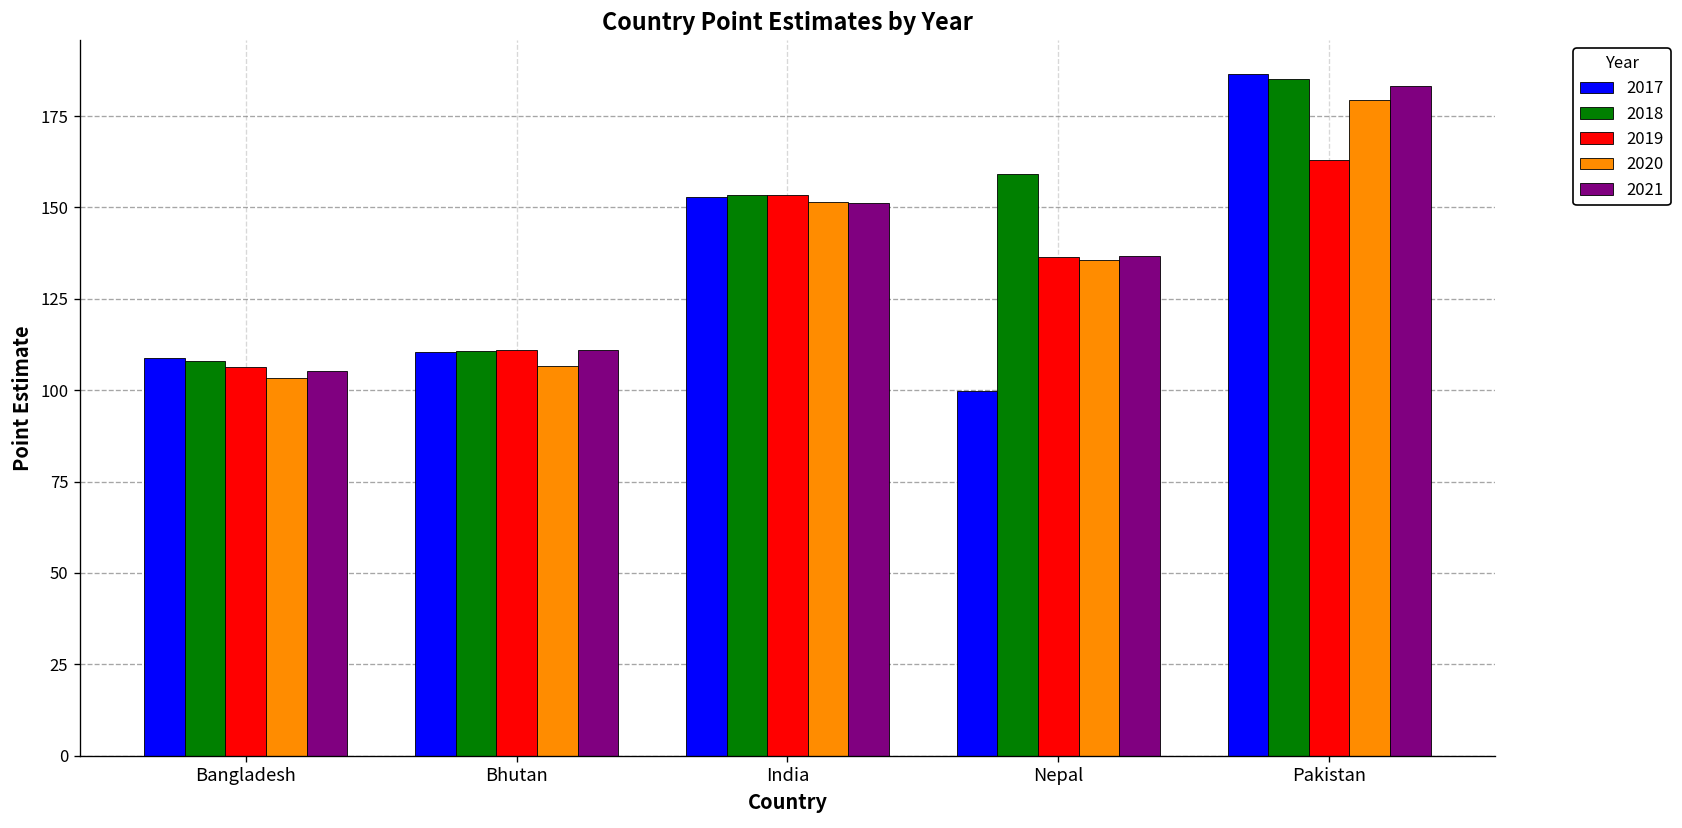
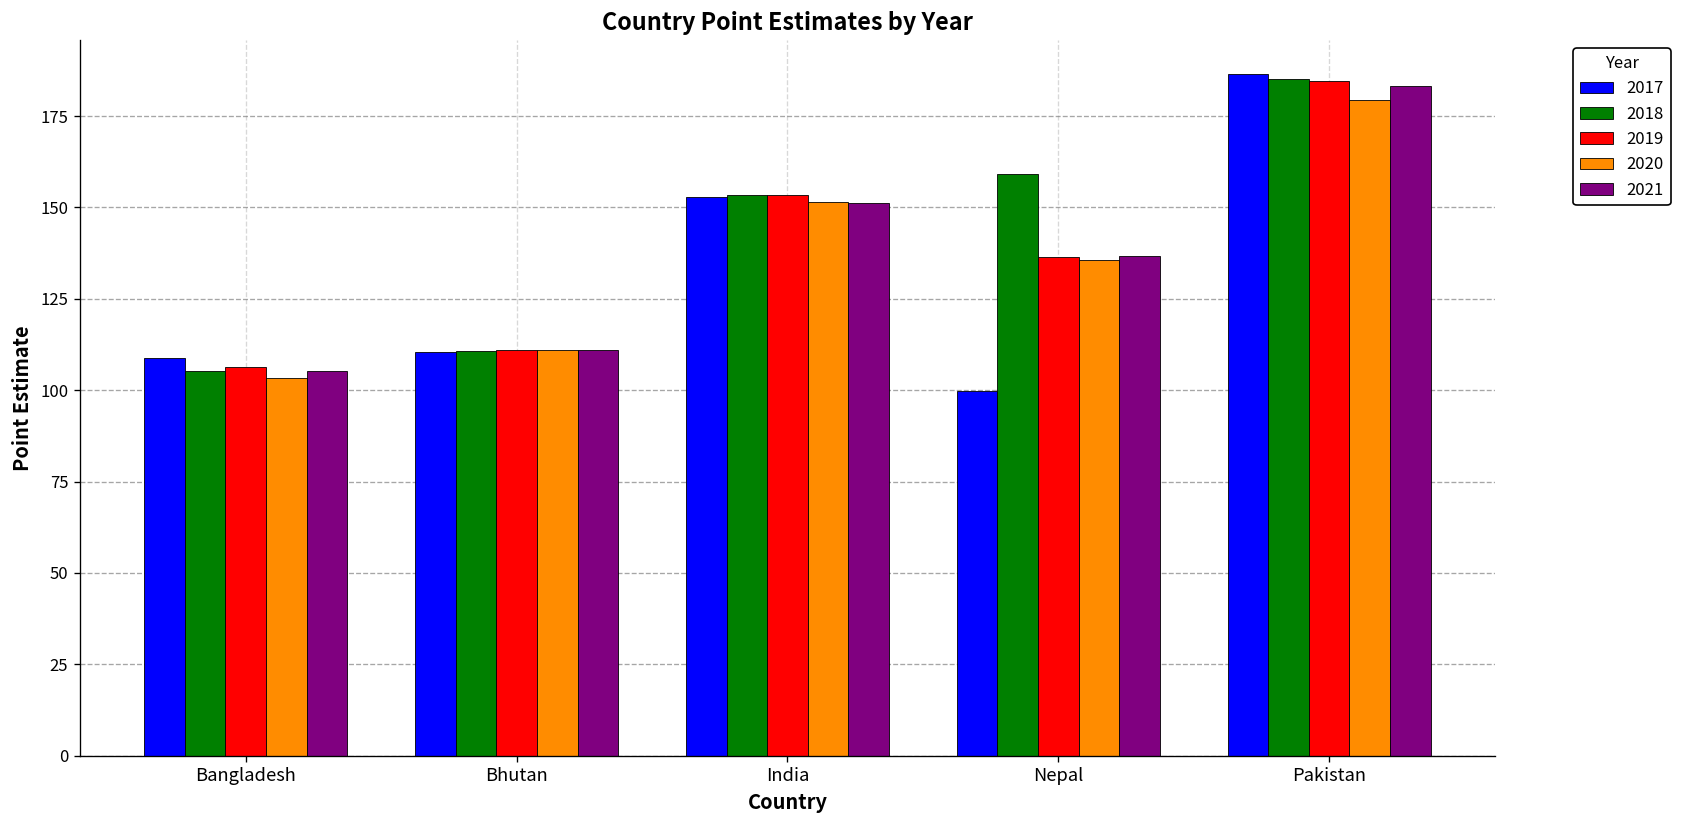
  {
    "2017": {
      "Bangladesh": 109,
      "Bhutan": 110,
      "India": 153,
      "Nepal": 100,
      "Pakistan": 186
    },
    "2018": {
-     "Bangladesh": 108,
+     "Bangladesh": 105,
      "Bhutan": 111,
      "India": 154,
      "Nepal": 159,
      "Pakistan": 185
    },
    "2019": {
      "Bangladesh": 106,
      "Bhutan": 111,
      "India": 153,
      "Nepal": 136,
-     "Pakistan": 163
+     "Pakistan": 185
    },
    "2020": {
      "Bangladesh": 103,
-     "Bhutan": 107,
+     "Bhutan": 111,
      "India": 151,
      "Nepal": 136,
      "Pakistan": 179
    },
    "2021": {
      "Bangladesh": 105,
      "Bhutan": 111,
      "India": 151,
      "Nepal": 137,
      "Pakistan": 183
    }
  }
